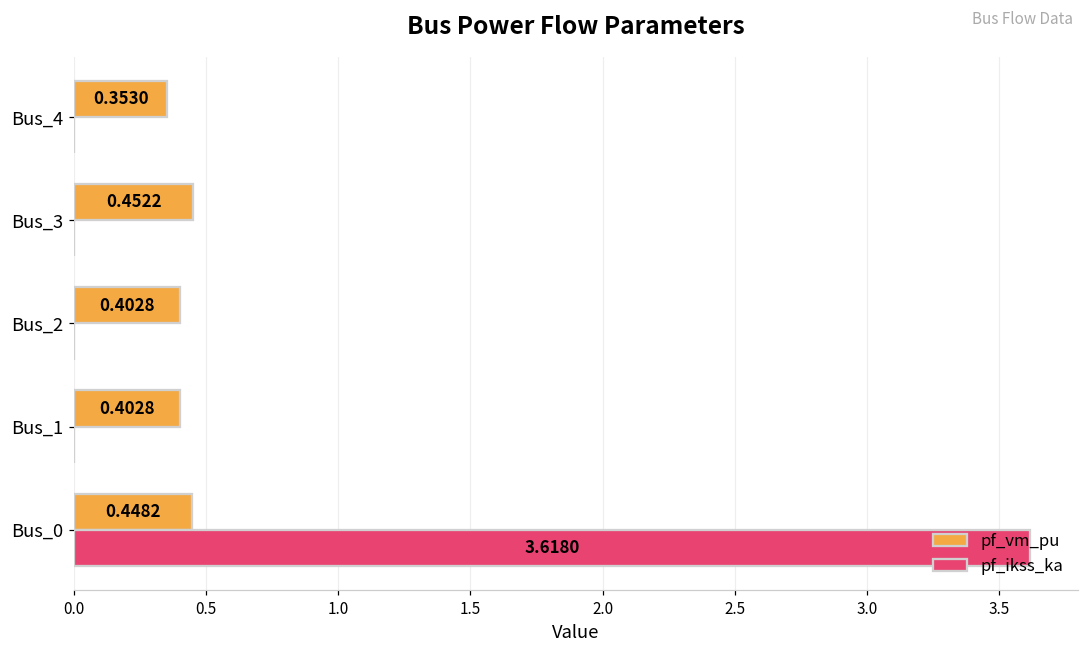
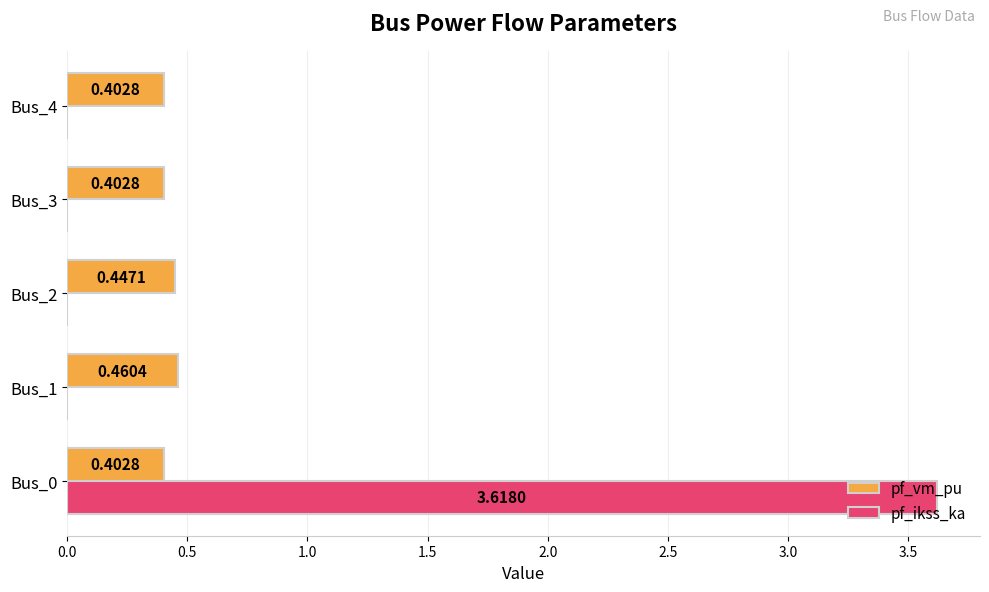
  {
    "pf_vm_pu": {
-     "Bus_4": 0.3530,
-     "Bus_3": 0.4522,
-     "Bus_2": 0.4028,
-     "Bus_1": 0.4028,
-     "Bus_0": 0.4482
+     "Bus_4": 0.4028,
+     "Bus_3": 0.4028,
+     "Bus_2": 0.4471,
+     "Bus_1": 0.4604,
+     "Bus_0": 0.4028
    },
    "pf_ikss_ka": {
      "Bus_0": 3.6180
    }
  }
